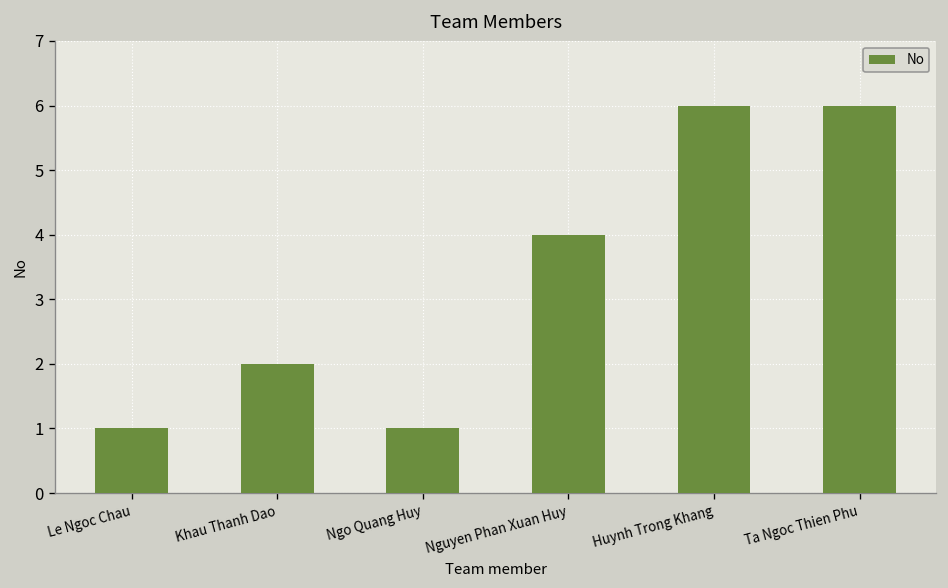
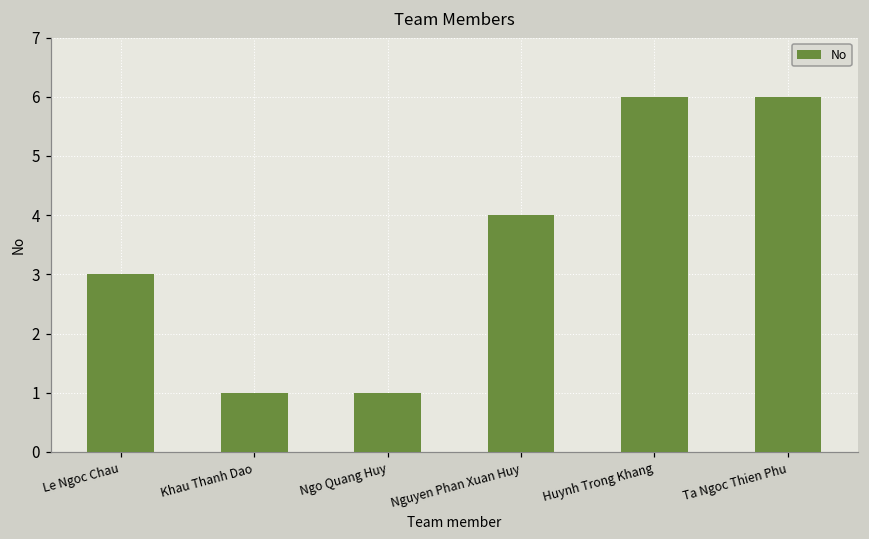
  {
-   "Le Ngoc Chau": 1,
-   "Khau Thanh Dao": 2,
+   "Le Ngoc Chau": 3,
+   "Khau Thanh Dao": 1,
    "Ngo Quang Huy": 1,
    "Nguyen Phan Xuan Huy": 4,
    "Huynh Trong Khang": 6,
    "Ta Ngoc Thien Phu": 6
  }
